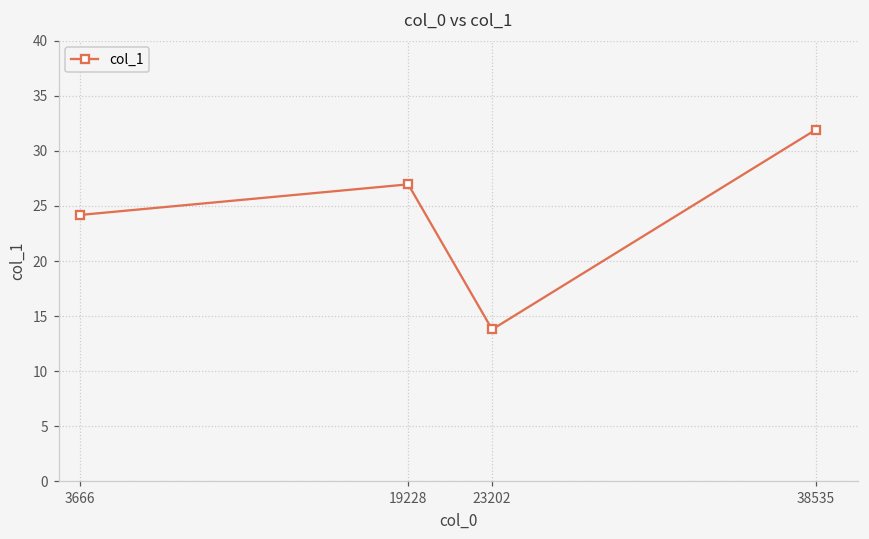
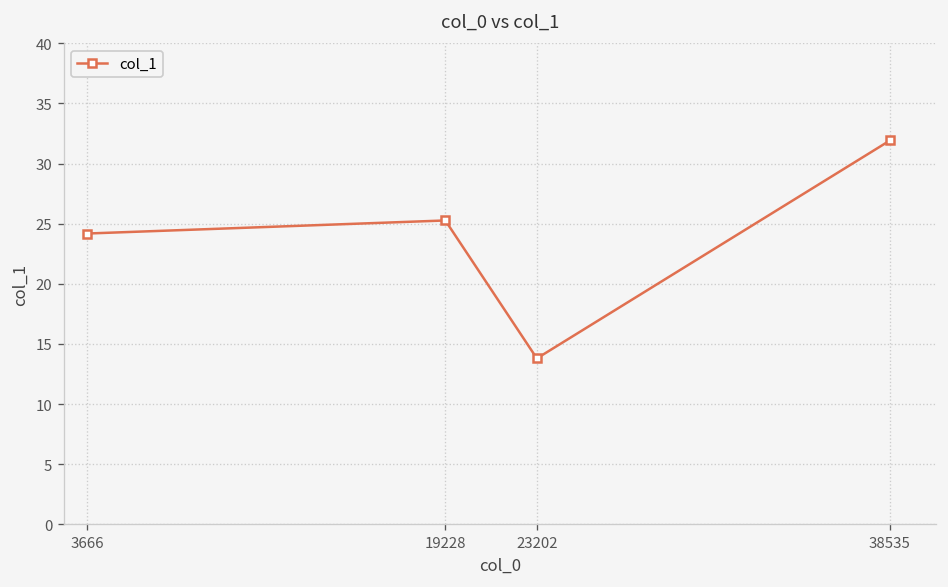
  {
    "3666": 24.2,
-   "19228": 27.0,
+   "19228": 25.3,
    "23202": 13.8,
    "38535": 31.9
  }
